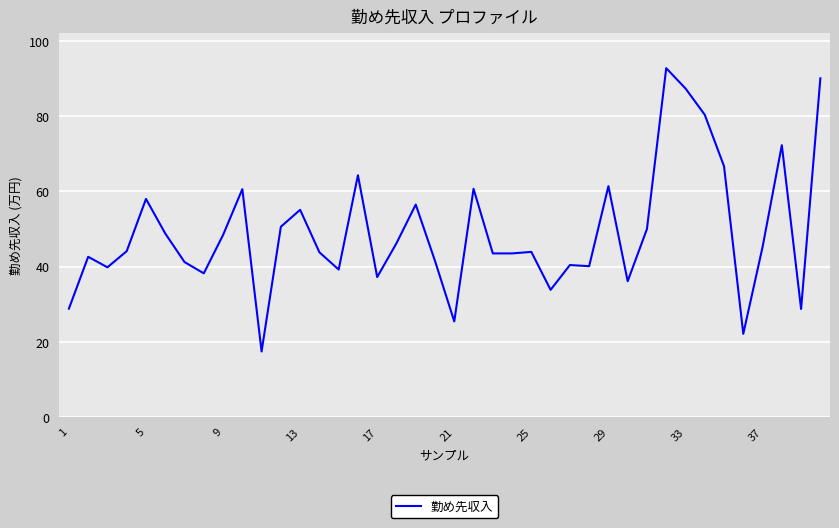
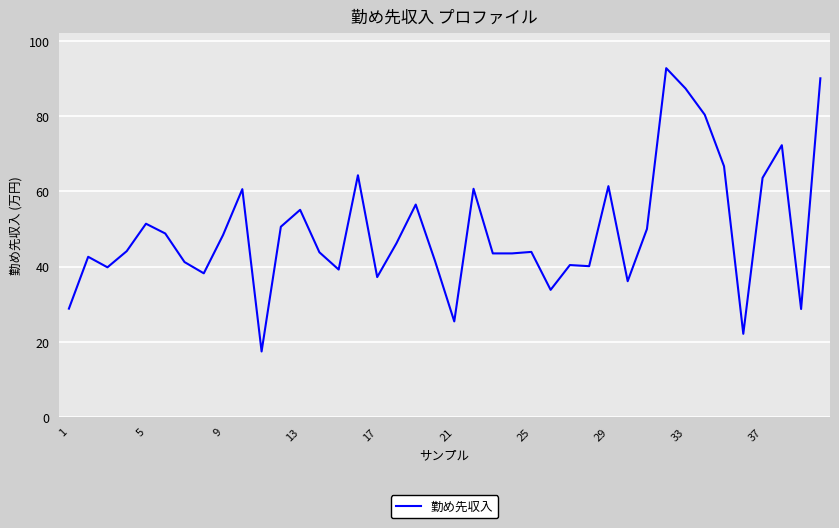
  {
    "1": 29,
-   "5": 58,
+   "5": 51,
    "9": 48,
    "13": 55,
    "17": 37,
    "21": 25,
    "25": 44,
    "29": 61,
    "33": 87,
-   "37": 45
+   "37": 64
  }
